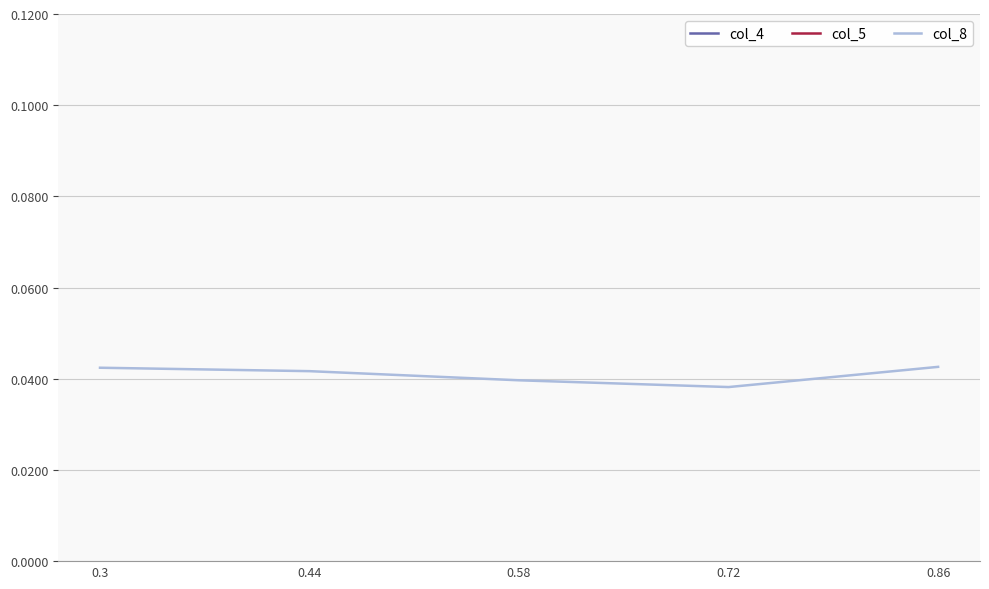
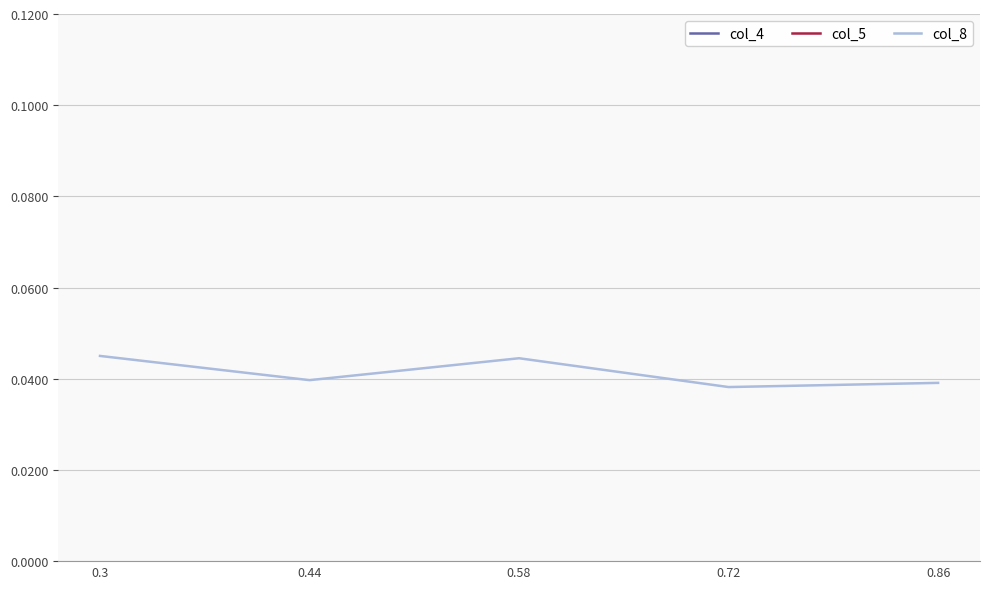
  {
    "col_8": {
-     "0.3": 0.042,
-     "0.44": 0.042,
-     "0.58": 0.040,
+     "0.3": 0.045,
+     "0.44": 0.040,
+     "0.58": 0.044,
      "0.72": 0.038,
-     "0.86": 0.043
+     "0.86": 0.039
    }
  }
